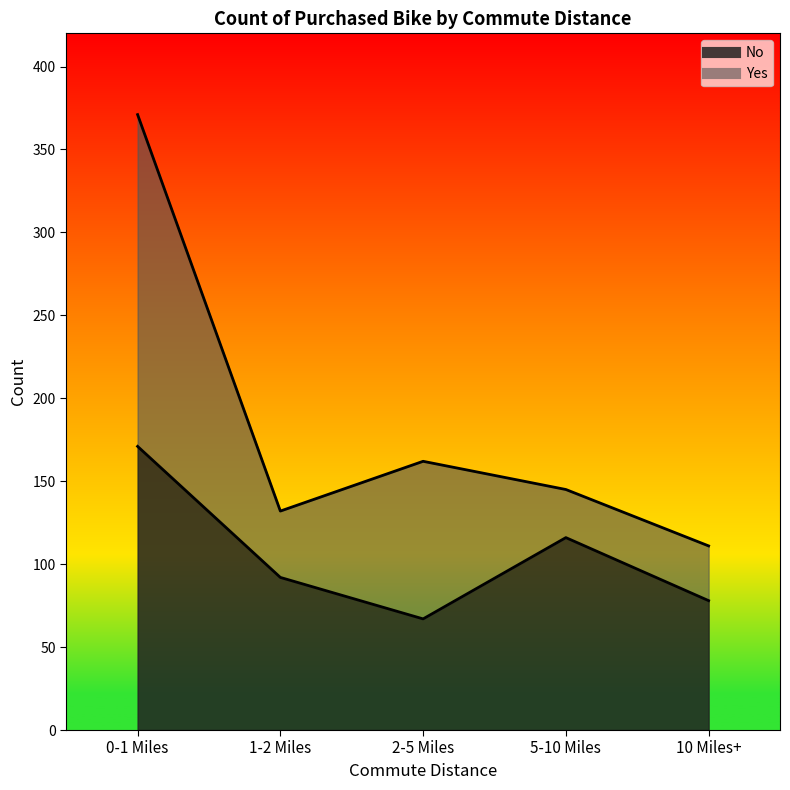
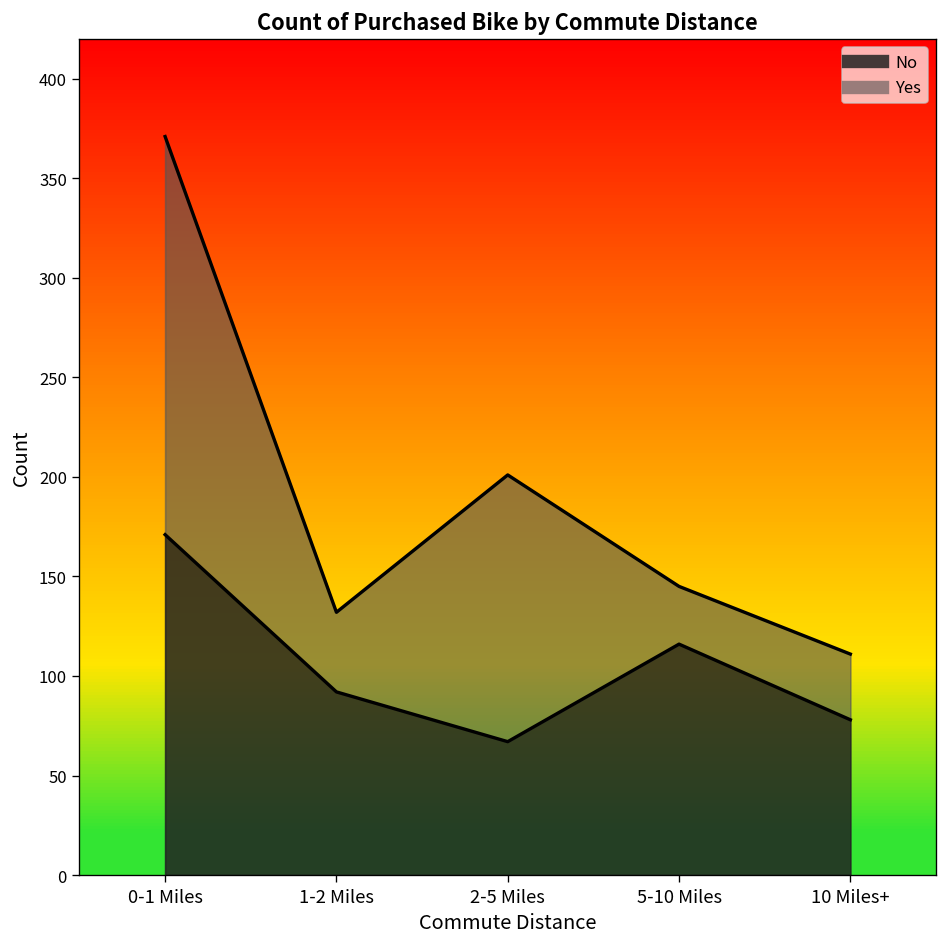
  {
    "No": {
      "0-1 Miles": 171,
      "1-2 Miles": 92,
      "2-5 Miles": 67,
      "5-10 Miles": 116,
      "10 Miles+": 78
    },
    "Yes": {
      "0-1 Miles": 200,
      "1-2 Miles": 40,
-     "2-5 Miles": 95,
+     "2-5 Miles": 134,
      "5-10 Miles": 29,
      "10 Miles+": 33
    }
  }
